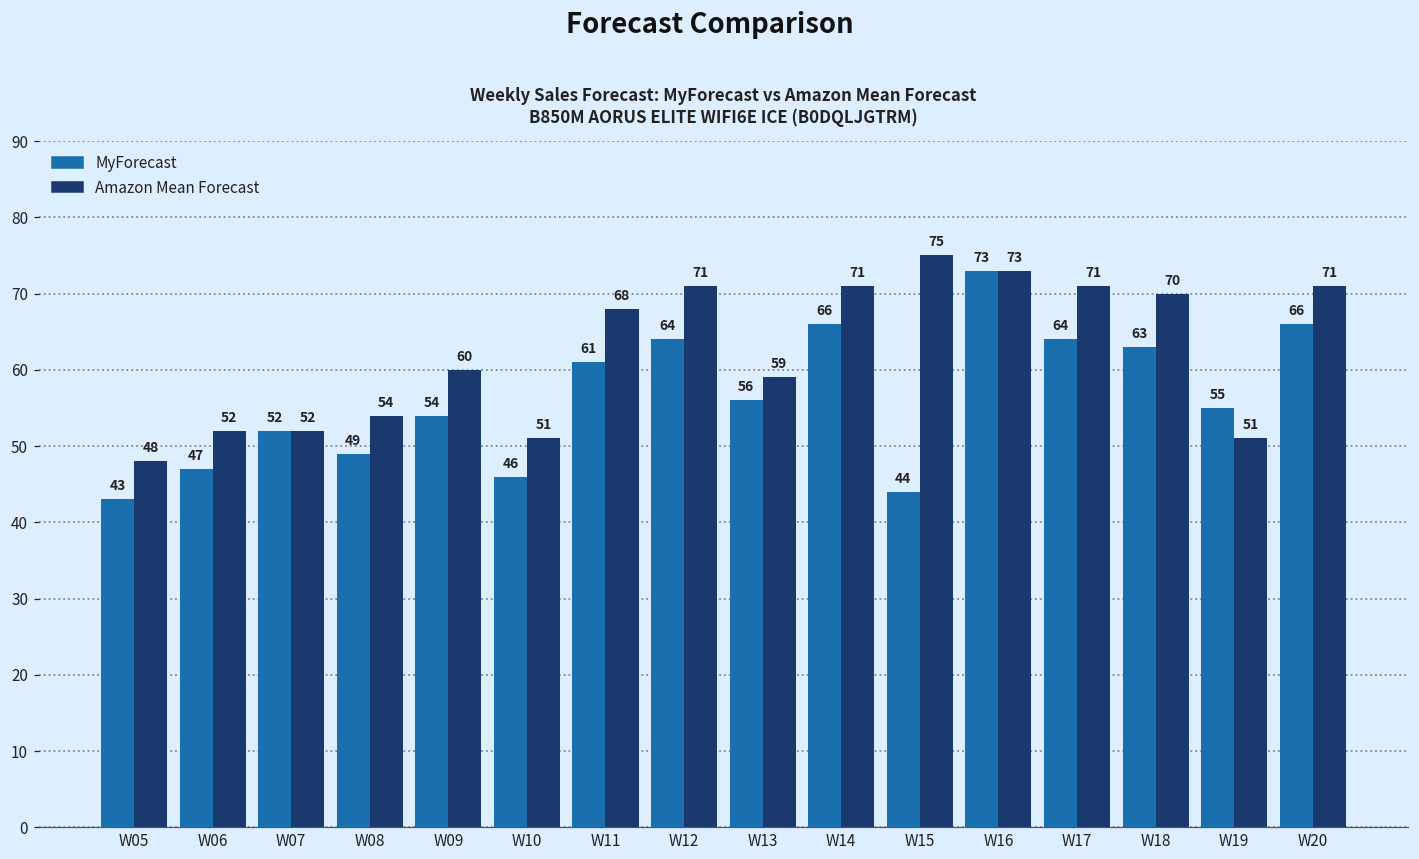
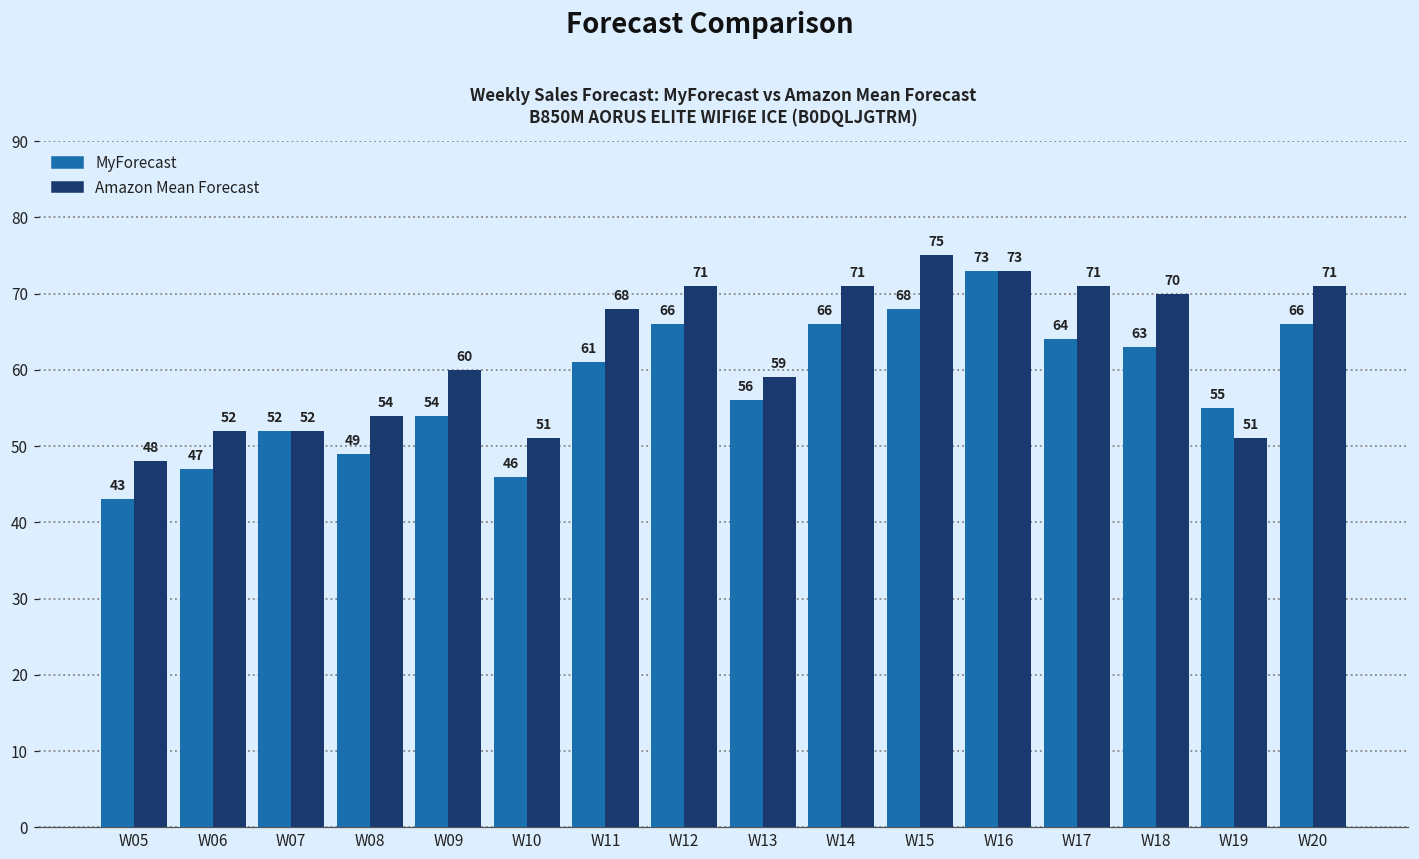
  {
    "MyForecast": {
      "W05": 43,
      "W06": 47,
      "W07": 52,
      "W08": 49,
      "W09": 54,
      "W10": 46,
      "W11": 61,
-     "W12": 64,
+     "W12": 66,
      "W13": 56,
      "W14": 66,
-     "W15": 44,
+     "W15": 68,
      "W16": 73,
      "W17": 64,
      "W18": 63,
      "W19": 55,
      "W20": 66
    },
    "Amazon Mean Forecast": {
      "W05": 48,
      "W06": 52,
      "W07": 52,
      "W08": 54,
      "W09": 60,
      "W10": 51,
      "W11": 68,
      "W12": 71,
      "W13": 59,
      "W14": 71,
      "W15": 75,
      "W16": 73,
      "W17": 71,
      "W18": 70,
      "W19": 51,
      "W20": 71
    }
  }
